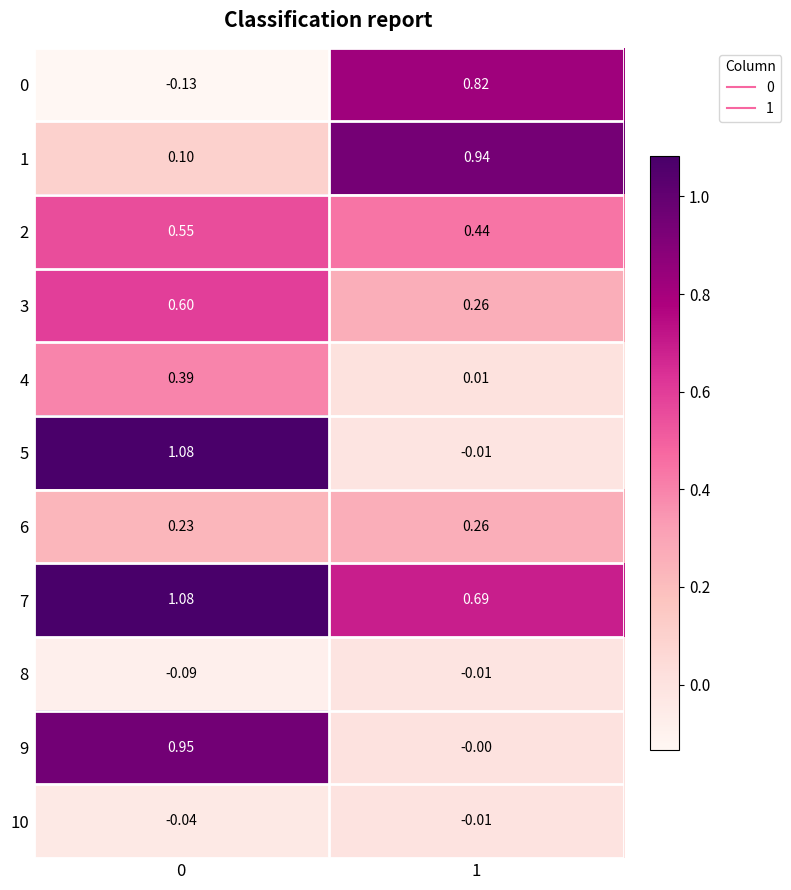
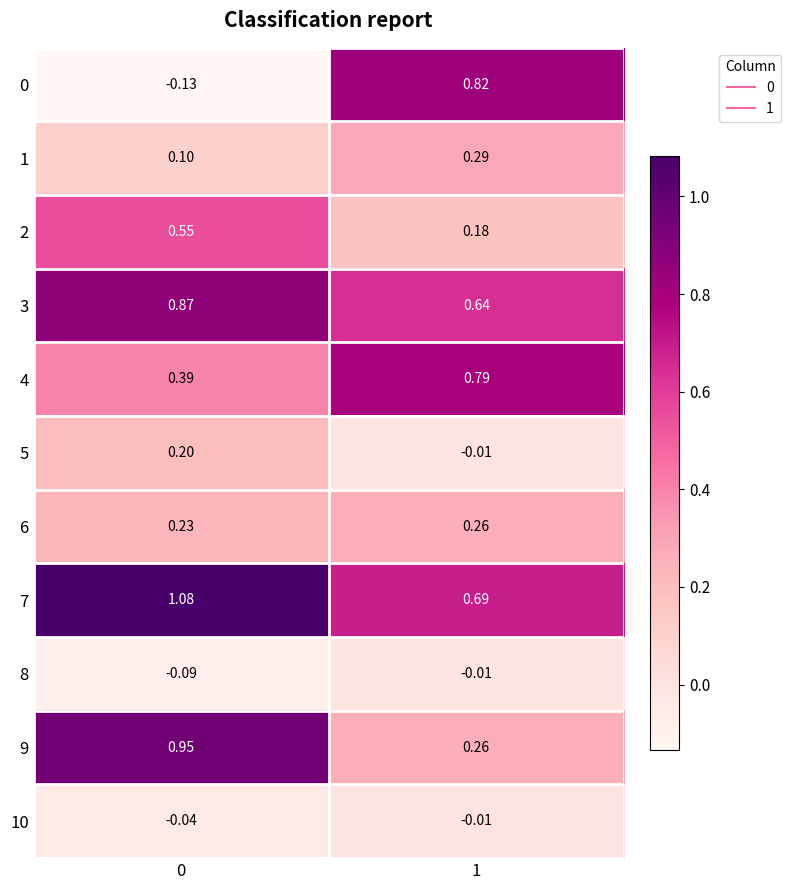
  {
    "0": {
      "0": -0.13,
      "1": 0.82
    },
    "1": {
      "0": 0.10,
-     "1": 0.94
+     "1": 0.29
    },
    "2": {
      "0": 0.55,
-     "1": 0.44
+     "1": 0.18
    },
    "3": {
-     "0": 0.60,
-     "1": 0.26
+     "0": 0.87,
+     "1": 0.64
    },
    "4": {
      "0": 0.39,
-     "1": 0.01
+     "1": 0.79
    },
    "5": {
-     "0": 1.08,
+     "0": 0.20,
      "1": -0.01
    },
    "6": {
      "0": 0.23,
      "1": 0.26
    },
    "7": {
      "0": 1.08,
      "1": 0.69
    },
    "8": {
      "0": -0.09,
      "1": -0.01
    },
    "9": {
      "0": 0.95,
-     "1": -0.00
+     "1": 0.26
    },
    "10": {
      "0": -0.04,
      "1": -0.01
    }
  }
